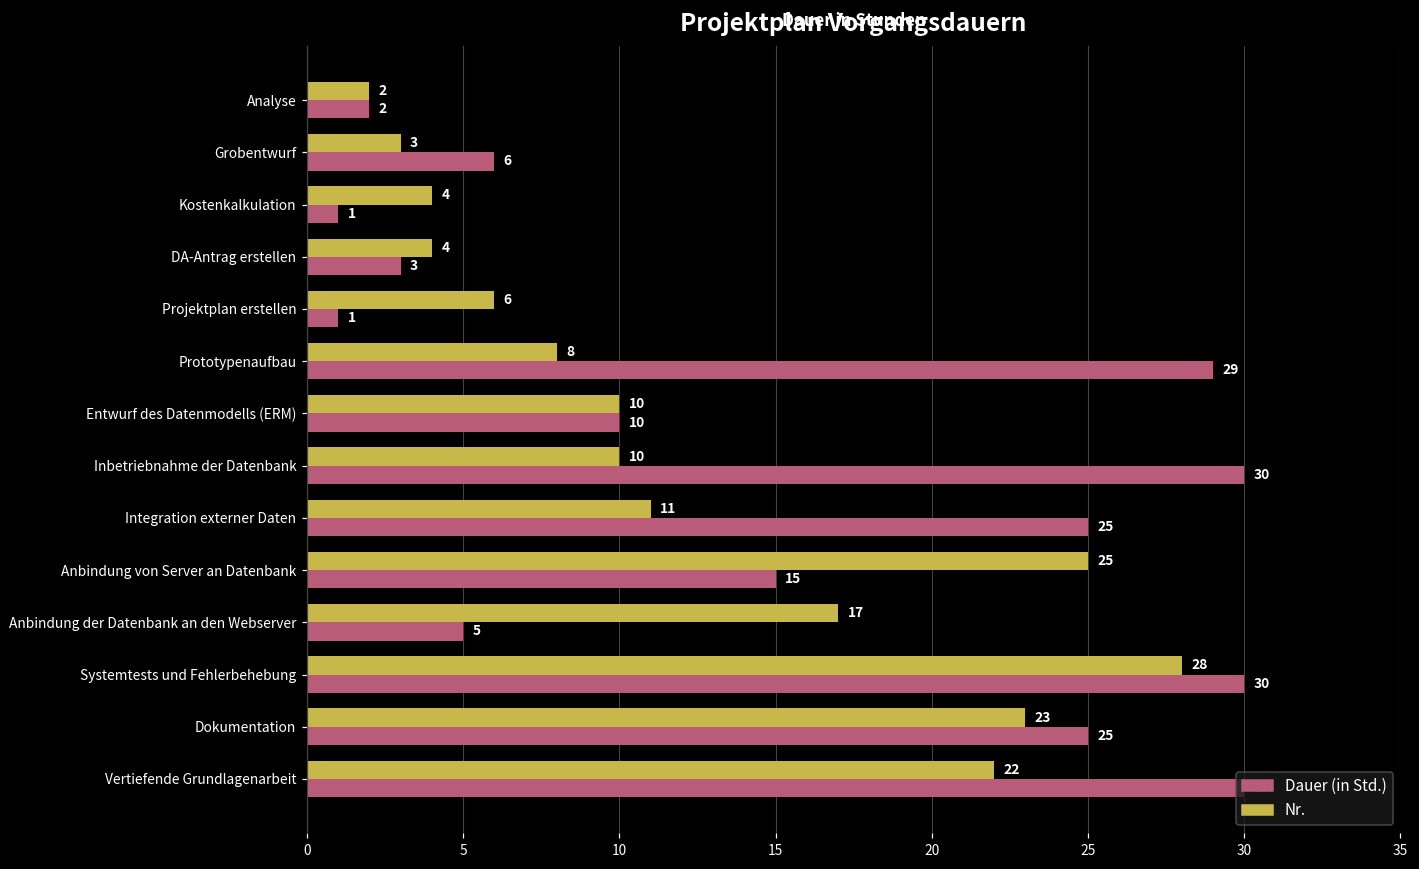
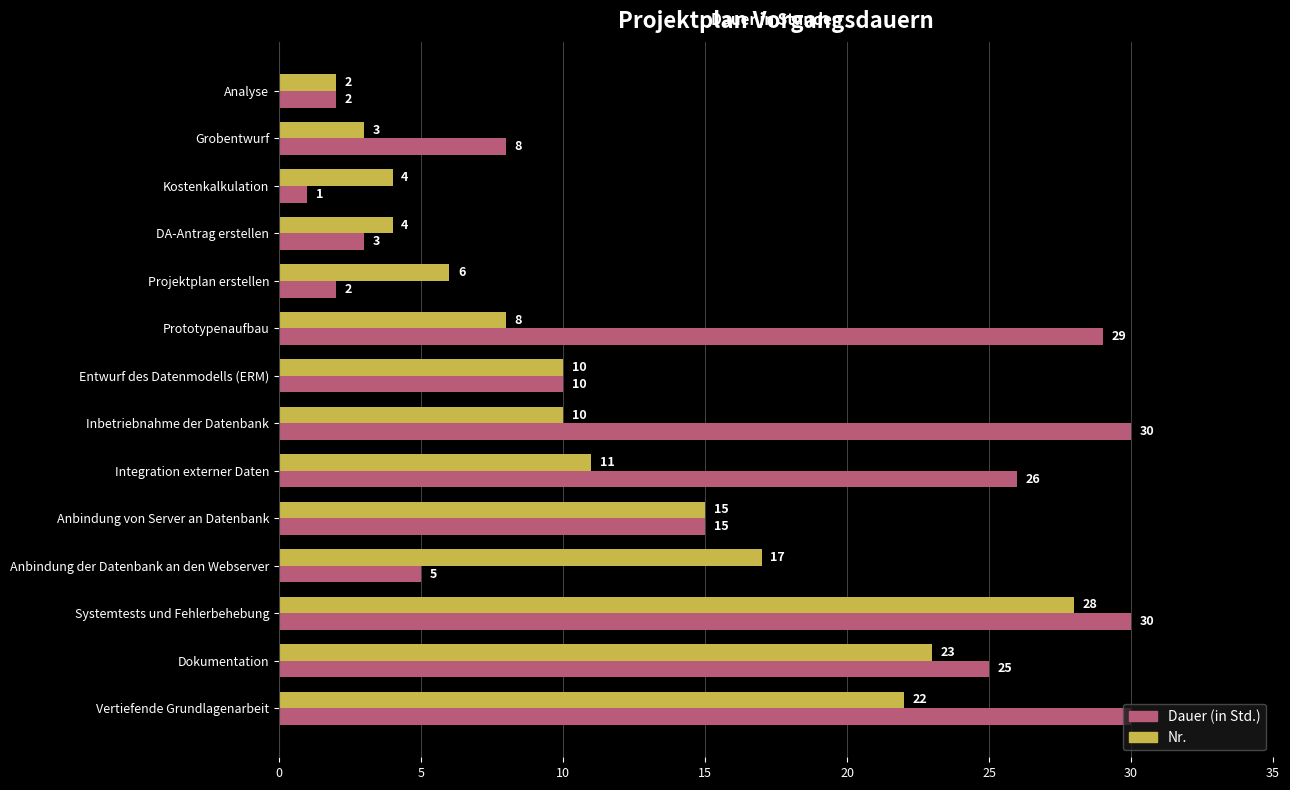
  {
    "Dauer (in Std.)": {
      "Analyse": 2,
-     "Grobentwurf": 6,
+     "Grobentwurf": 8,
      "Kostenkalkulation": 1,
      "DA-Antrag erstellen": 3,
-     "Projektplan erstellen": 1,
+     "Projektplan erstellen": 2,
      "Prototypenaufbau": 29,
      "Entwurf des Datenmodells (ERM)": 10,
      "Inbetriebnahme der Datenbank": 30,
-     "Integration externer Daten": 25,
+     "Integration externer Daten": 26,
      "Anbindung von Server an Datenbank": 15,
      "Anbindung der Datenbank an den Webserver": 5,
      "Systemtests und Fehlerbehebung": 30,
      "Dokumentation": 25
    },
    "Nr.": {
      "Analyse": 2,
      "Grobentwurf": 3,
      "Kostenkalkulation": 4,
      "DA-Antrag erstellen": 4,
      "Projektplan erstellen": 6,
      "Prototypenaufbau": 8,
      "Entwurf des Datenmodells (ERM)": 10,
      "Inbetriebnahme der Datenbank": 10,
      "Integration externer Daten": 11,
-     "Anbindung von Server an Datenbank": 25,
+     "Anbindung von Server an Datenbank": 15,
      "Anbindung der Datenbank an den Webserver": 17,
      "Systemtests und Fehlerbehebung": 28,
      "Dokumentation": 23,
      "Vertiefende Grundlagenarbeit": 22
    }
  }
